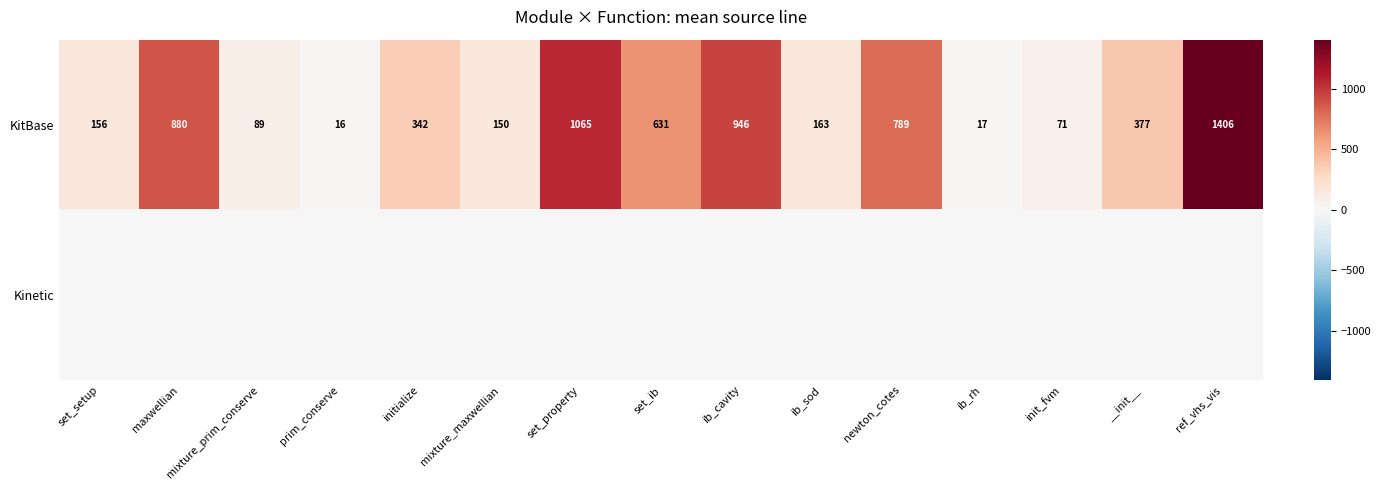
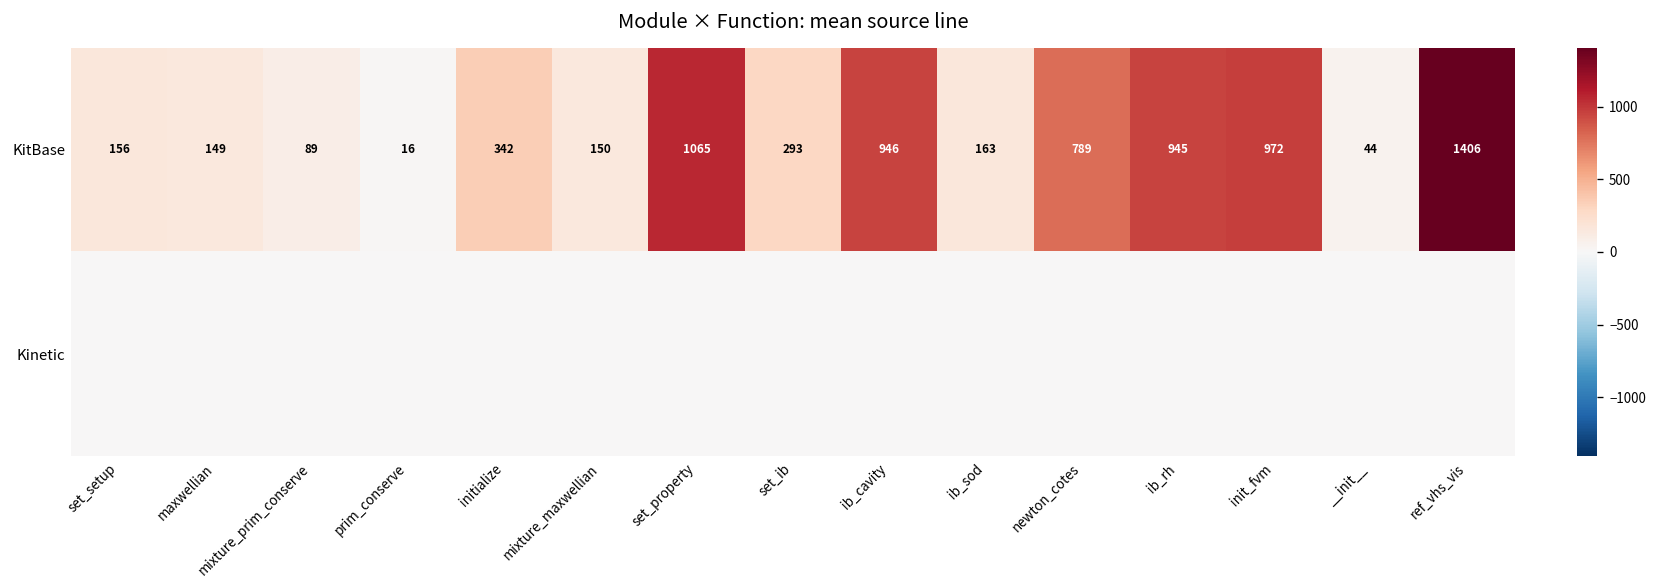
  {
    "KitBase": {
      "set_setup": 156,
-     "maxwellian": 880,
+     "maxwellian": 149,
      "mixture_prim_conserve": 89,
      "prim_conserve": 16,
      "initialize": 342,
      "mixture_maxwellian": 150,
      "set_property": 1065,
-     "set_ib": 631,
+     "set_ib": 293,
      "ib_cavity": 946,
      "ib_sod": 163,
      "newton_cotes": 789,
-     "ib_rh": 17,
-     "init_fvm": 71,
-     "__init__": 377,
+     "ib_rh": 945,
+     "init_fvm": 972,
+     "__init__": 44,
      "ref_vhs_vis": 1406
    }
  }
